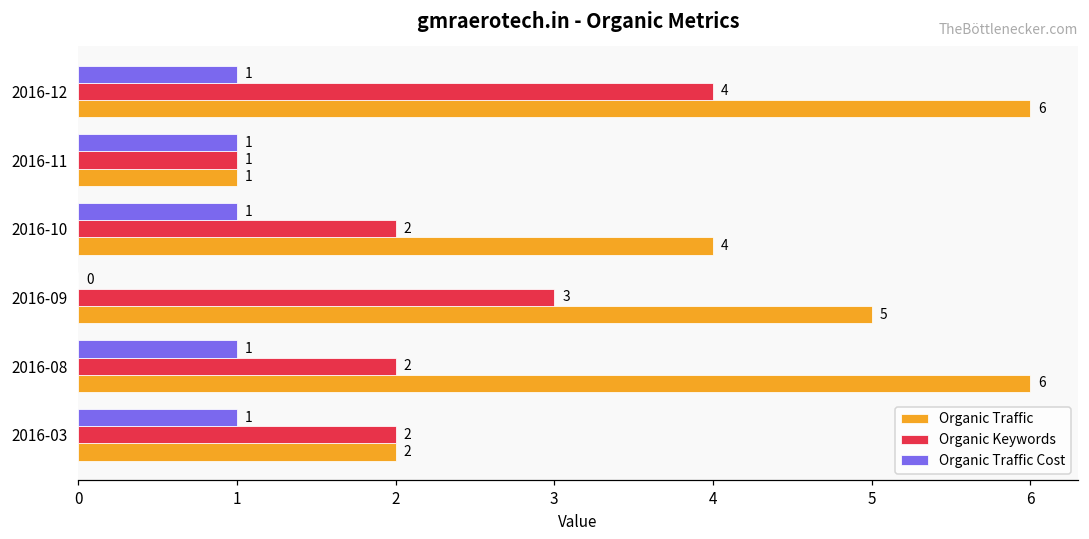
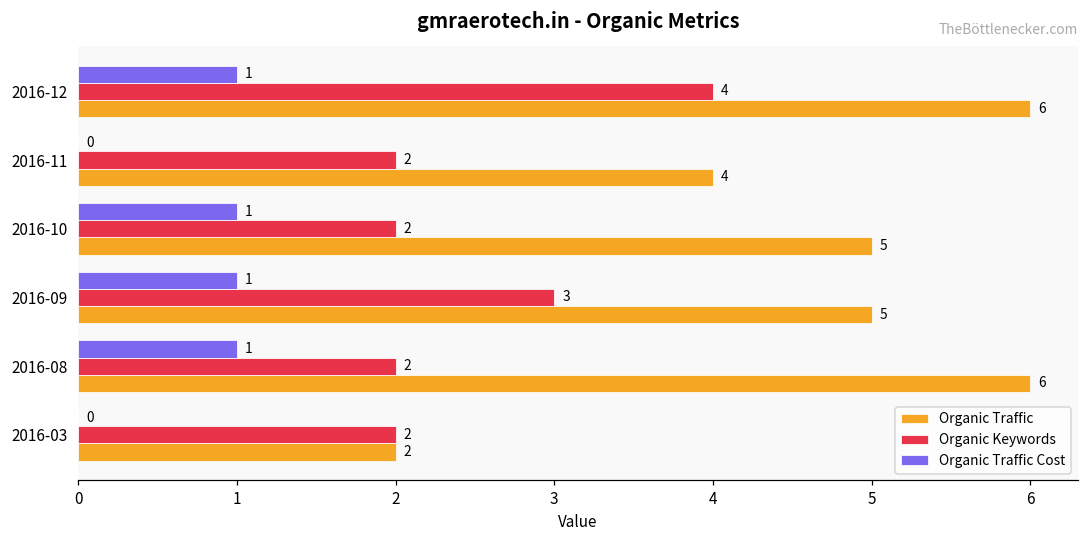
  {
    "Organic Traffic": {
      "2016-12": 6,
-     "2016-11": 1,
-     "2016-10": 4,
+     "2016-11": 4,
+     "2016-10": 5,
      "2016-09": 5,
      "2016-08": 6,
      "2016-03": 2
    },
    "Organic Keywords": {
      "2016-12": 4,
-     "2016-11": 1,
+     "2016-11": 2,
      "2016-10": 2,
      "2016-09": 3,
      "2016-08": 2,
      "2016-03": 2
    },
    "Organic Traffic Cost": {
      "2016-12": 1,
-     "2016-11": 1,
+     "2016-11": 0,
      "2016-10": 1,
-     "2016-09": 0,
+     "2016-09": 1,
      "2016-08": 1,
-     "2016-03": 1
+     "2016-03": 0
    }
  }
